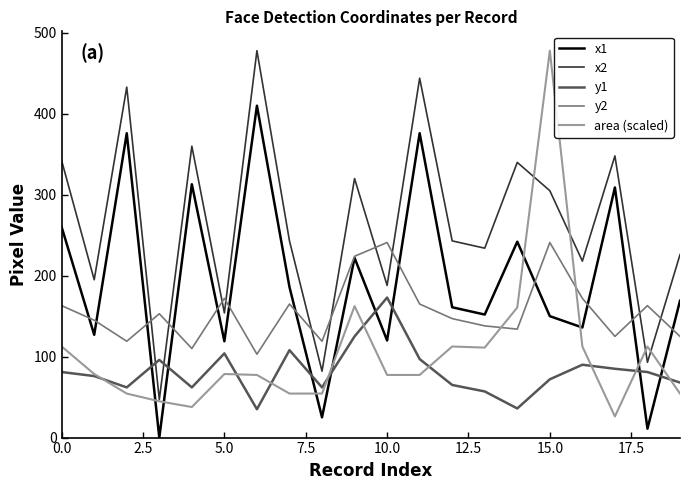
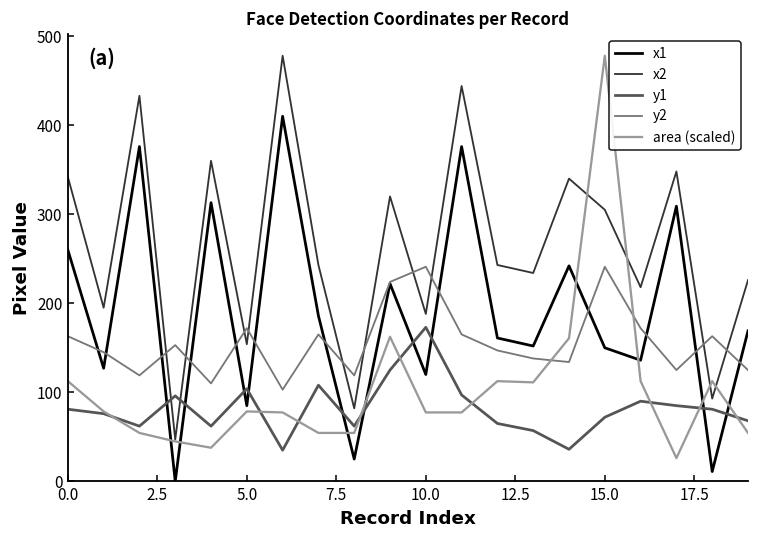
  {
    "x1": {
      "0.0": 260,
-     "5.0": 120,
+     "5.0": 90,
      "10.0": 120,
      "15.0": 150
    }
  }
